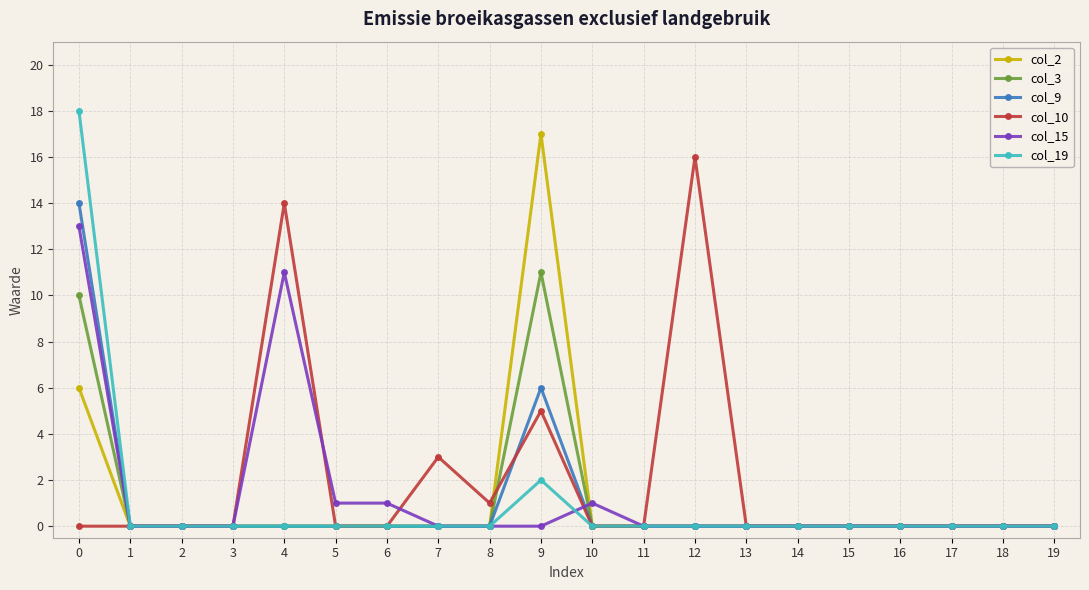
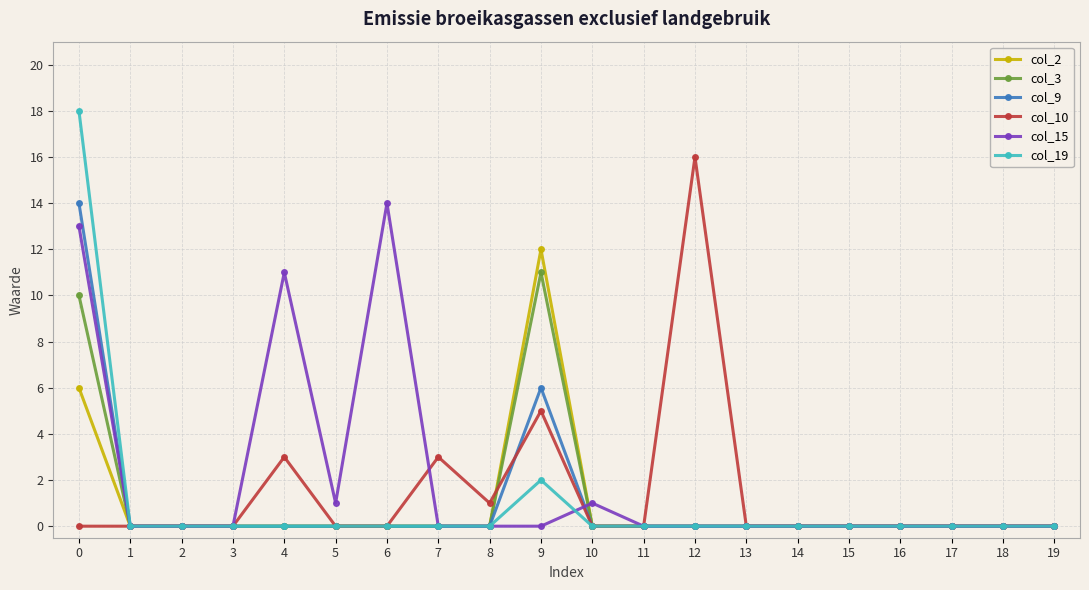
  {
    "col_2": {
      "0": 6,
-     "9": 17
+     "9": 12
    },
    "col_3": {
      "0": 10,
      "9": 11
    },
    "col_9": {
      "0": 14,
      "9": 6
    },
    "col_10": {
      "0": 0,
-     "4": 14,
+     "4": 3,
      "7": 3,
      "8": 1,
      "9": 5,
      "12": 16
    },
    "col_15": {
      "0": 13,
      "4": 11,
      "5": 1,
-     "6": 1,
+     "6": 14,
      "9": 0,
      "10": 1
    },
    "col_19": {
      "0": 18,
      "9": 2
    }
  }
